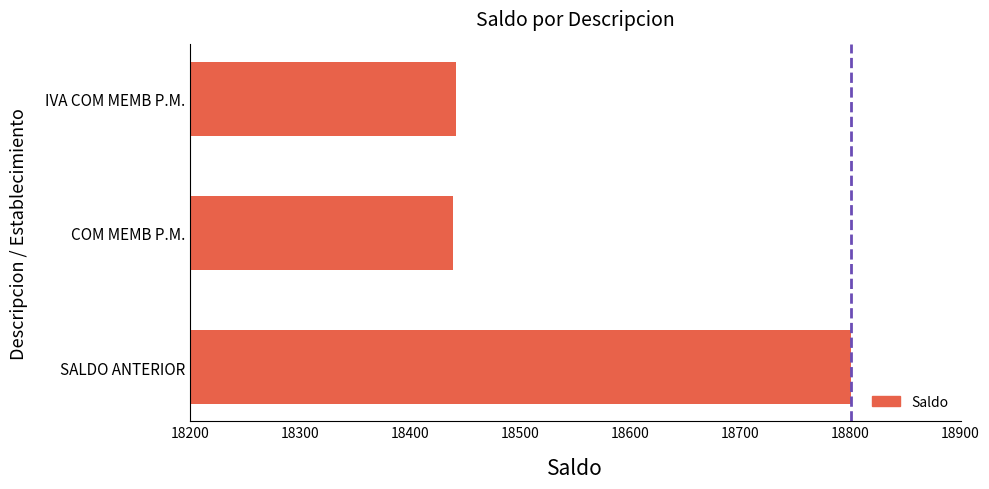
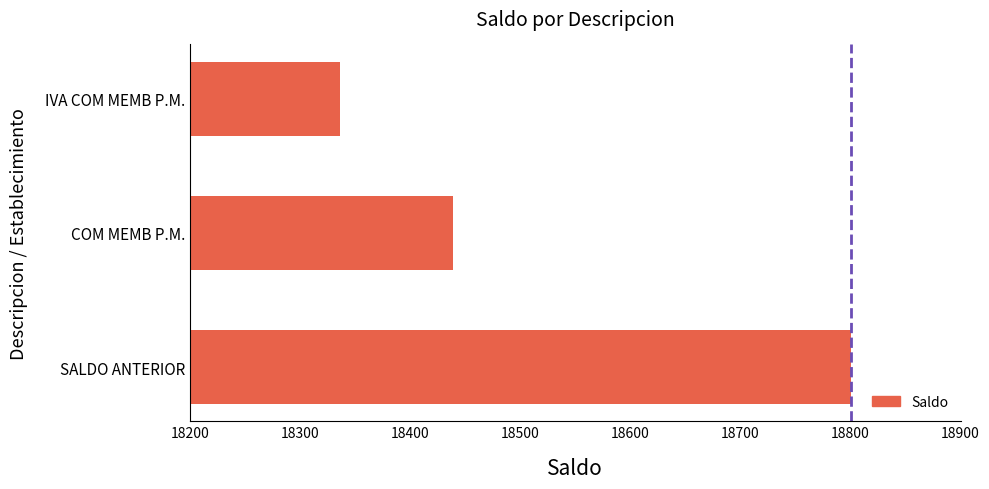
  {
-   "IVA COM MEMB P.M.": 18442,
+   "IVA COM MEMB P.M.": 18336,
    "COM MEMB P.M.": 18439,
    "SALDO ANTERIOR": 18800
  }
